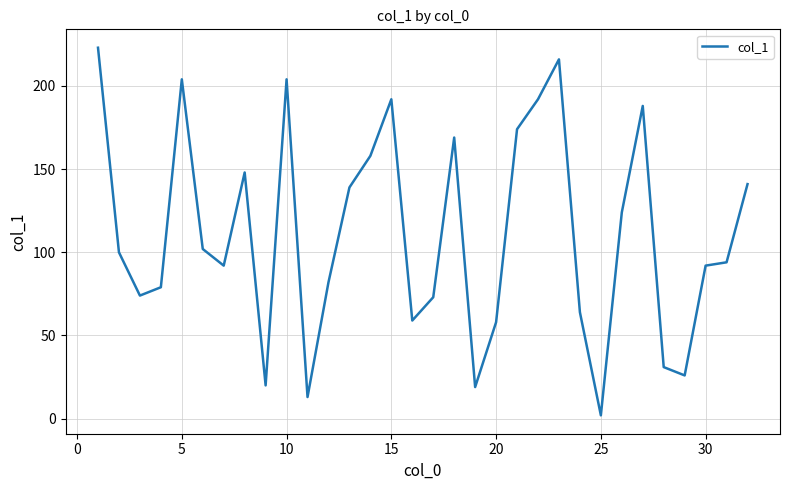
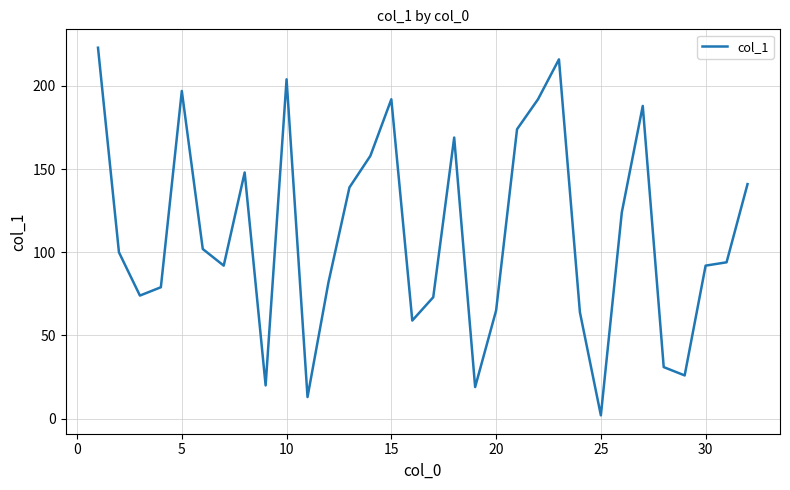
  {
-   "5": 204,
+   "5": 197,
    "10": 204,
    "15": 192,
-   "20": 58,
+   "20": 65,
    "25": 2,
    "30": 92
  }
